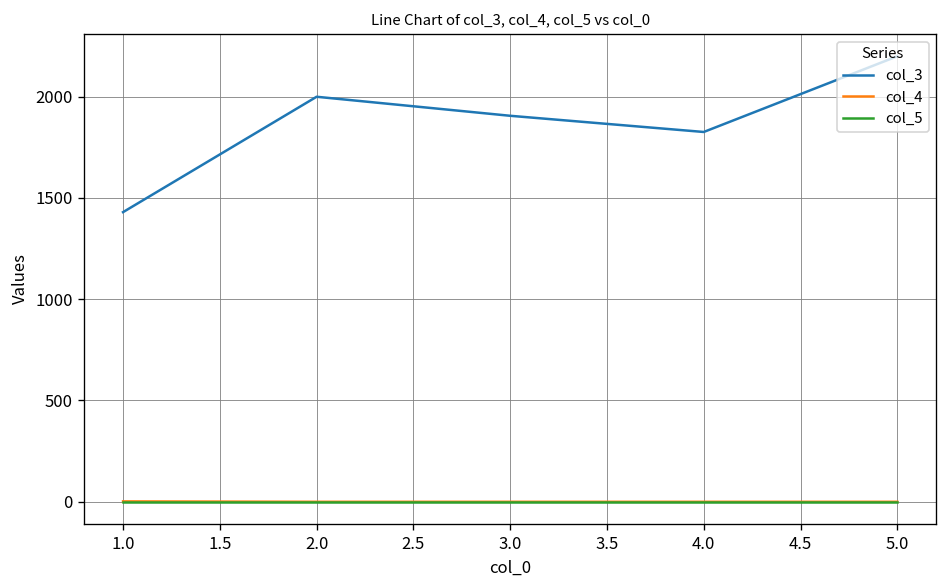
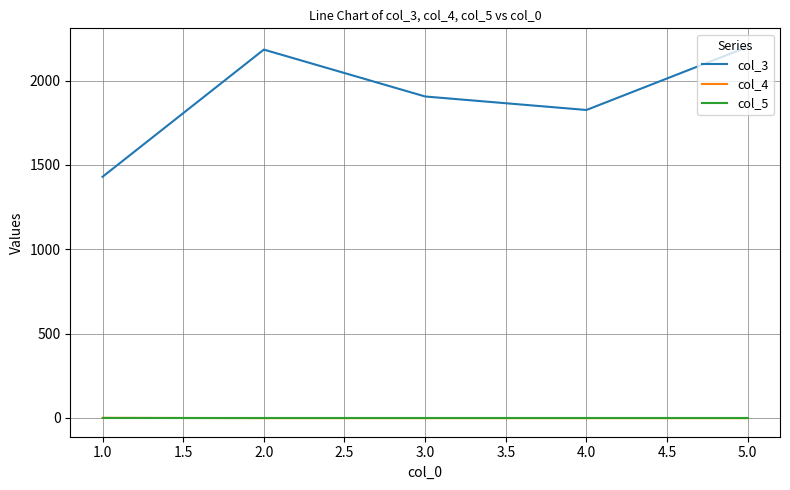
  {
    "col_3": {
      "1.0": 1430,
-     "2.0": 2000,
+     "2.0": 2180,
      "3.0": 1910,
      "4.0": 1830
    },
    "col_5": {
      "1.0": 0,
      "2.0": 0,
      "3.0": 0,
      "4.0": 0,
      "5.0": 0
    }
  }
